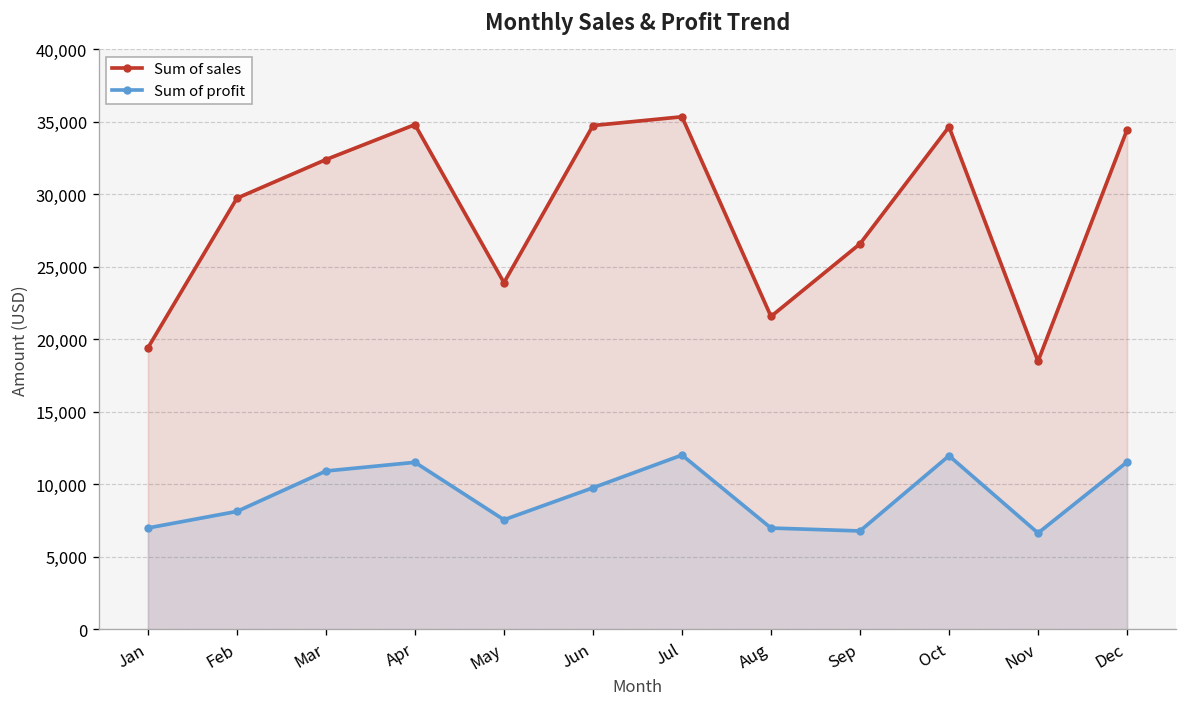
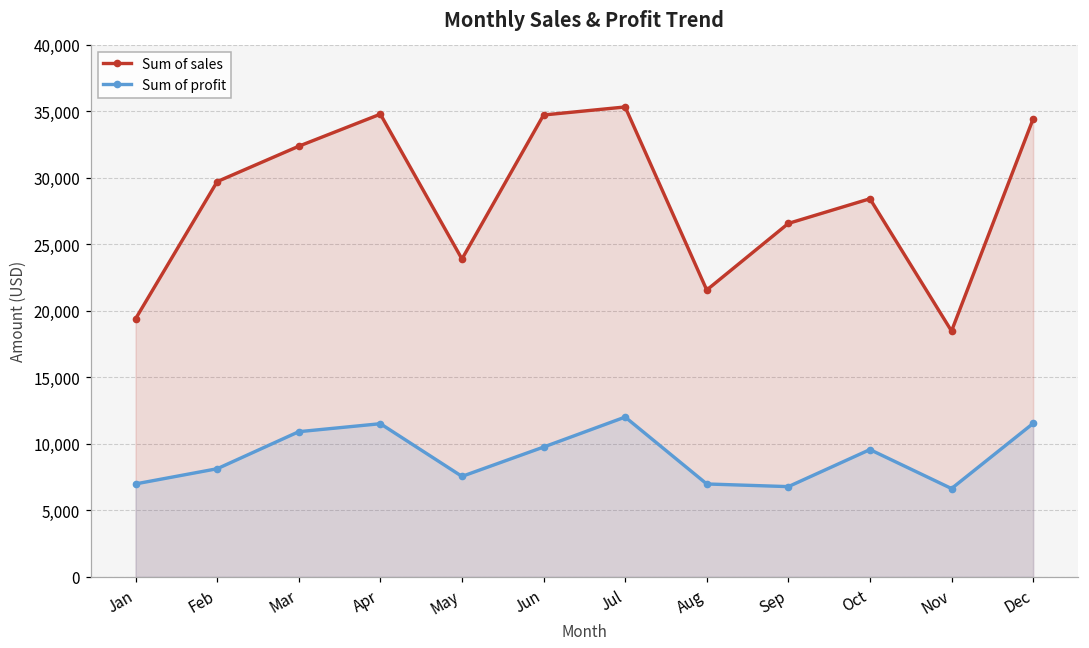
  {
    "Sum of sales": {
      "Jan": "19,400",
      "Feb": "29,700",
      "Mar": "32,400",
      "Apr": "34,800",
      "May": "23,900",
      "Jun": "34,700",
      "Jul": "35,300",
      "Aug": "21,600",
      "Sep": "26,600",
-     "Oct": "34,600",
+     "Oct": "28,400",
      "Nov": "18,500",
      "Dec": "34,400"
    },
    "Sum of profit": {
      "Jan": "7,000",
      "Feb": "8,100",
      "Mar": "10,900",
      "Apr": "11,500",
      "May": "7,600",
      "Jun": "9,800",
      "Jul": "12,000",
      "Aug": "7,000",
      "Sep": "6,800",
-     "Oct": "12,000",
+     "Oct": "9,600",
      "Nov": "6,600",
      "Dec": "11,500"
    }
  }
